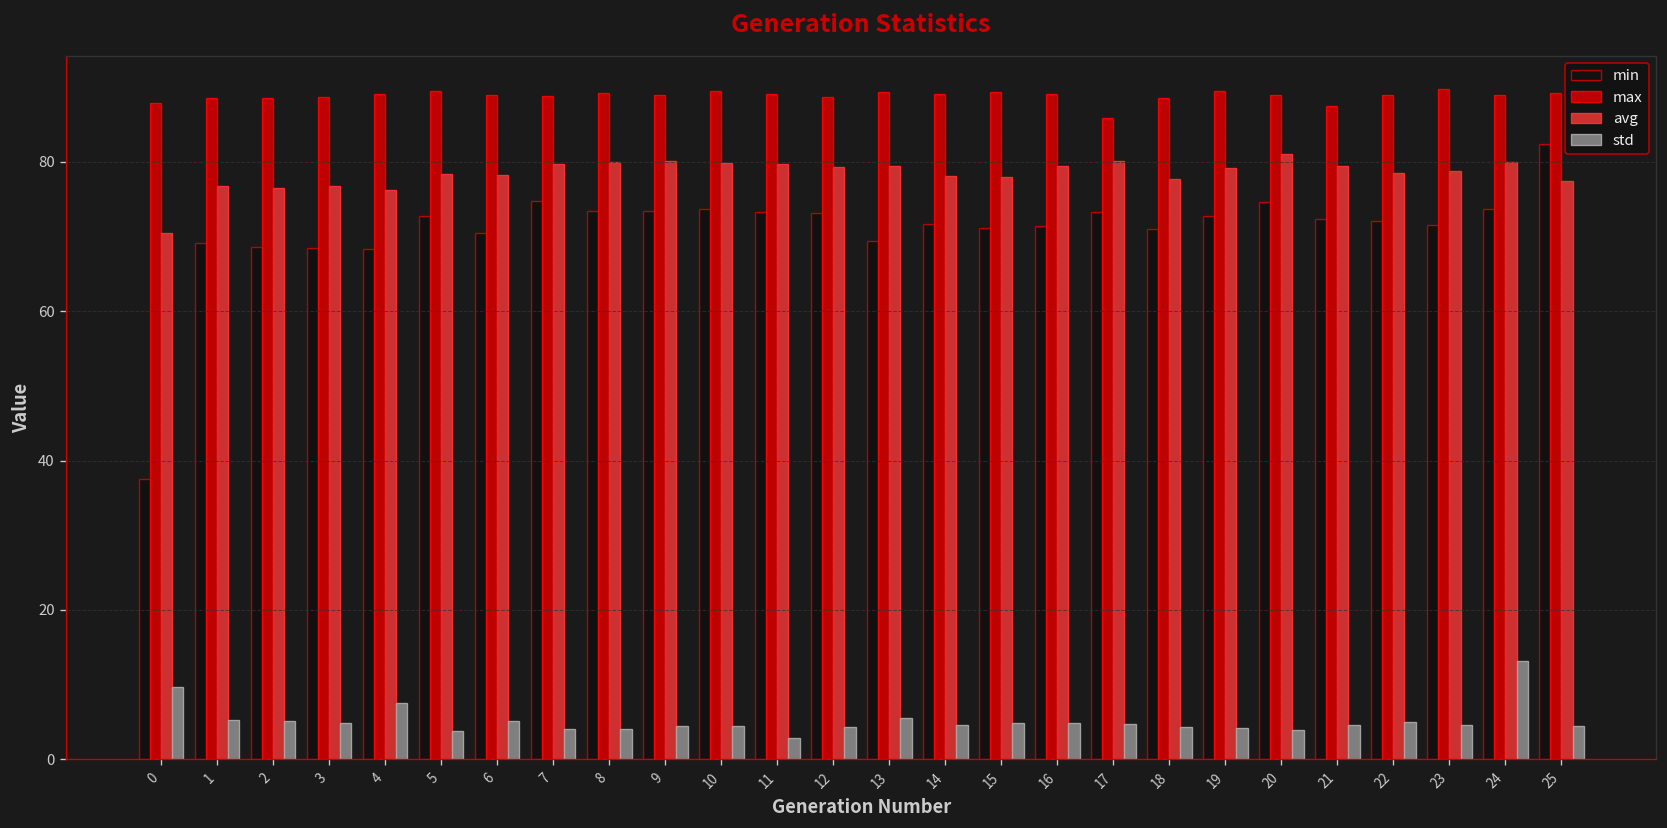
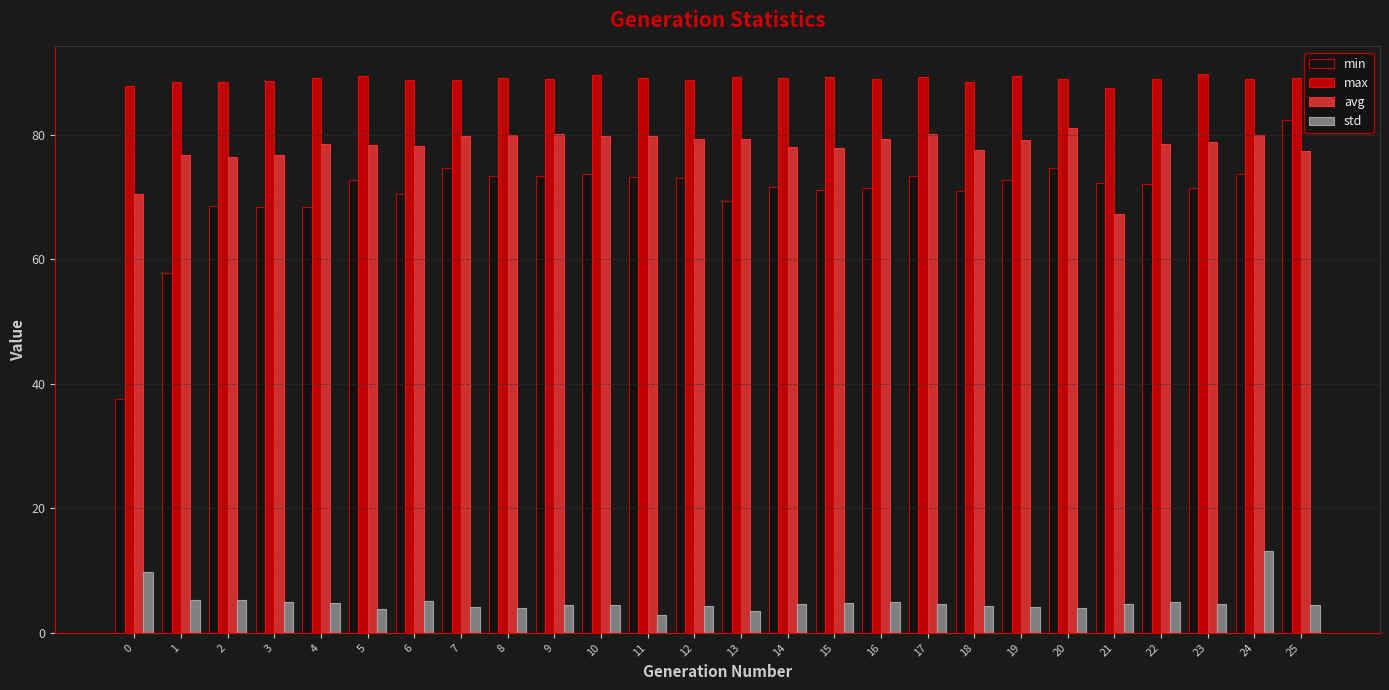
  {
    "min": {
      "0": 37,
-     "1": 69,
+     "1": 58,
      "2": 69,
      "3": 68,
      "4": 68,
      "5": 73,
      "6": 70,
      "7": 75,
      "8": 73,
      "9": 73,
      "10": 74,
      "11": 73,
      "12": 73,
      "13": 69,
      "14": 72,
      "15": 71,
      "16": 71,
      "17": 73,
      "18": 71,
      "19": 73,
      "20": 75,
      "21": 72,
      "22": 72,
      "23": 71,
      "24": 74,
      "25": 82
    },
    "max": {
      "0": 88,
      "1": 89,
      "2": 89,
      "3": 89,
      "4": 89,
      "5": 89,
      "6": 89,
      "7": 89,
      "8": 89,
      "9": 89,
      "10": 90,
      "11": 89,
      "12": 89,
      "13": 89,
      "14": 89,
      "15": 89,
      "16": 89,
-     "17": 86,
+     "17": 89,
      "18": 89,
      "19": 89,
      "20": 89,
      "21": 87,
      "22": 89,
      "23": 90,
      "24": 89,
      "25": 89
    },
    "avg": {
      "0": 70,
      "1": 77,
      "2": 76,
      "3": 77,
-     "4": 76,
+     "4": 78,
      "5": 78,
      "6": 78,
      "7": 80,
      "8": 80,
      "9": 80,
      "10": 80,
      "11": 80,
      "12": 79,
      "13": 79,
      "14": 78,
      "15": 78,
      "16": 79,
      "17": 80,
      "18": 78,
      "19": 79,
      "20": 81,
-     "21": 79,
+     "21": 67,
      "22": 79,
      "23": 79,
      "24": 80,
      "25": 77
    },
    "std": {
      "0": 10,
      "1": 5,
      "2": 5,
      "3": 5,
-     "4": 8,
+     "4": 5,
      "5": 4,
      "6": 5,
      "7": 4,
      "8": 4,
      "9": 4,
      "10": 5,
      "11": 3,
      "12": 4,
-     "13": 6,
+     "13": 4,
      "14": 5,
      "15": 5,
      "16": 5,
      "17": 5,
      "18": 4,
      "19": 4,
      "20": 4,
      "21": 5,
      "22": 5,
      "23": 5,
      "24": 13,
      "25": 5
    }
  }
